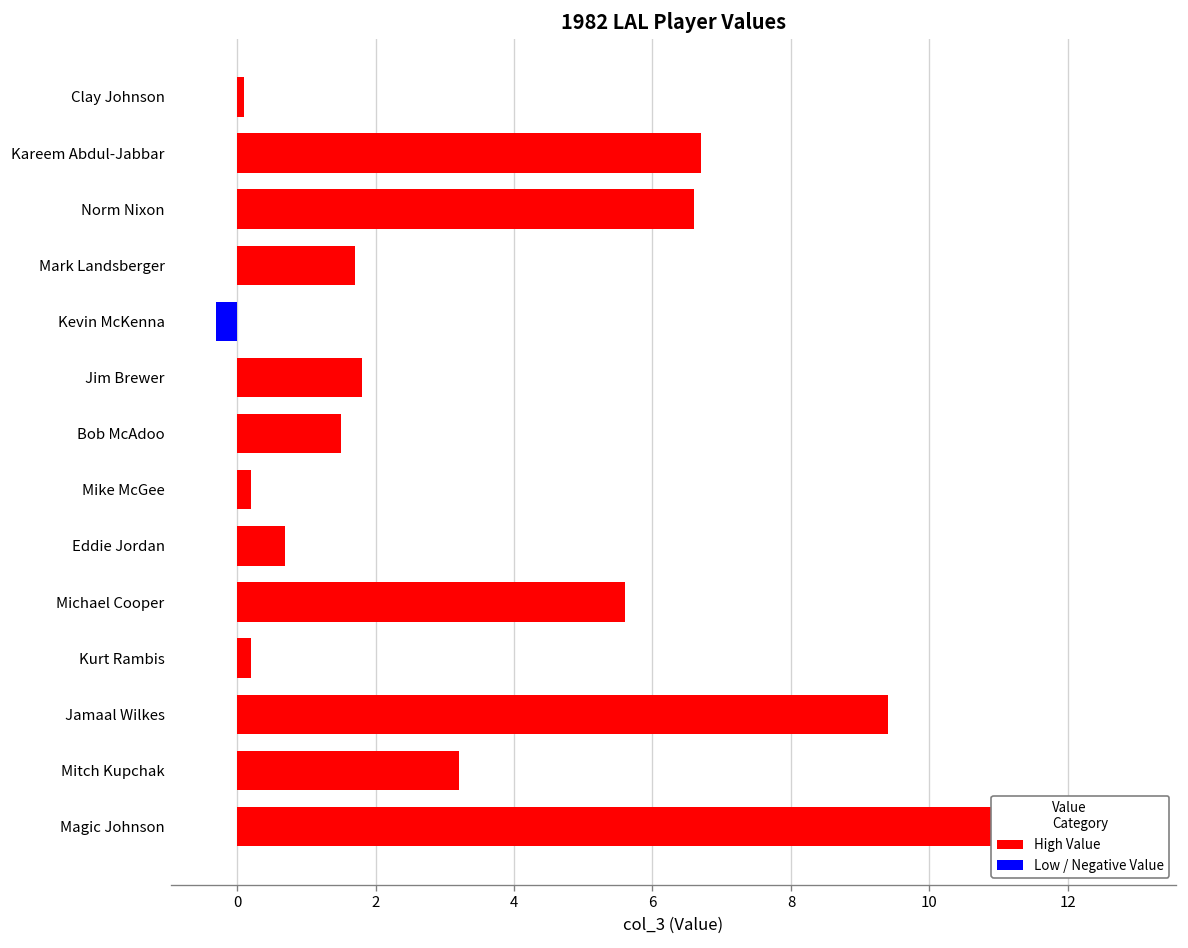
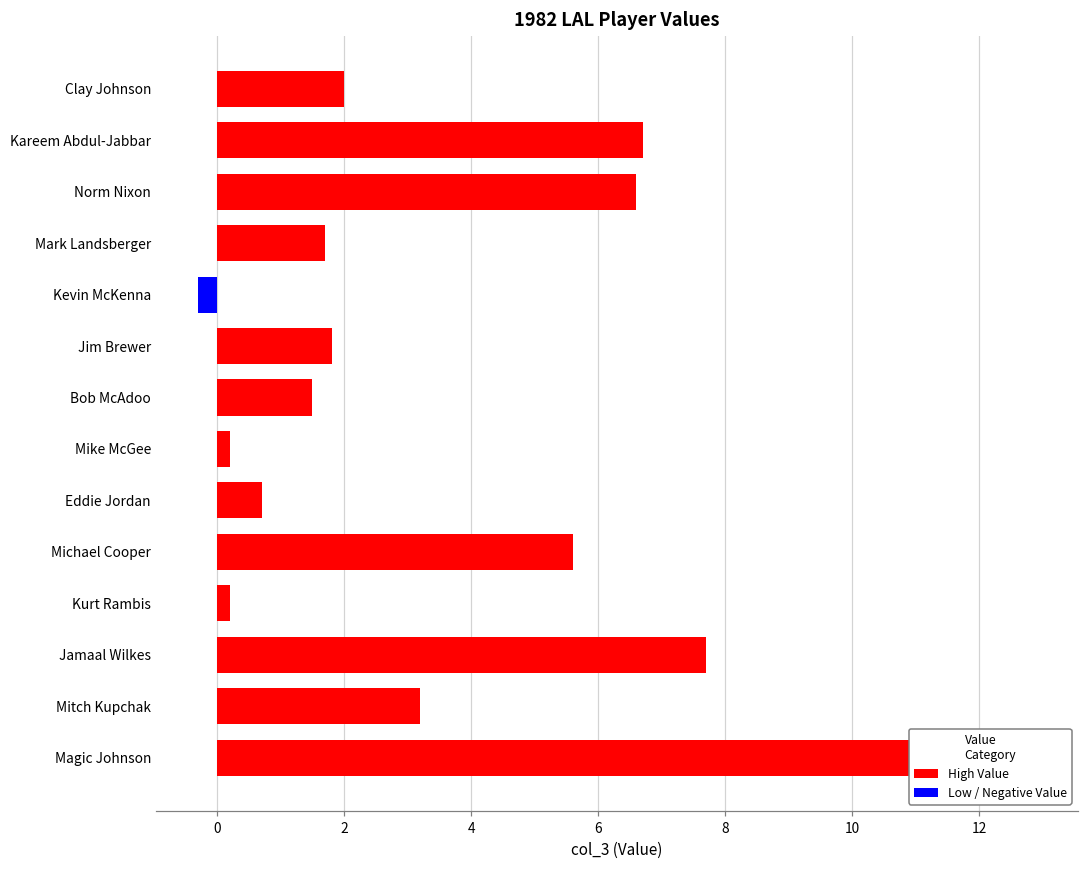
  {
-   "Clay Johnson": 0.1,
+   "Clay Johnson": 2.0,
    "Kareem Abdul-Jabbar": 6.7,
    "Norm Nixon": 6.6,
    "Mark Landsberger": 1.7,
    "Kevin McKenna": -0.3,
    "Jim Brewer": 1.8,
    "Bob McAdoo": 1.5,
    "Mike McGee": 0.2,
    "Eddie Jordan": 0.7,
    "Michael Cooper": 5.6,
    "Kurt Rambis": 0.2,
-   "Jamaal Wilkes": 9.4,
+   "Jamaal Wilkes": 7.7,
    "Mitch Kupchak": 3.2
  }
